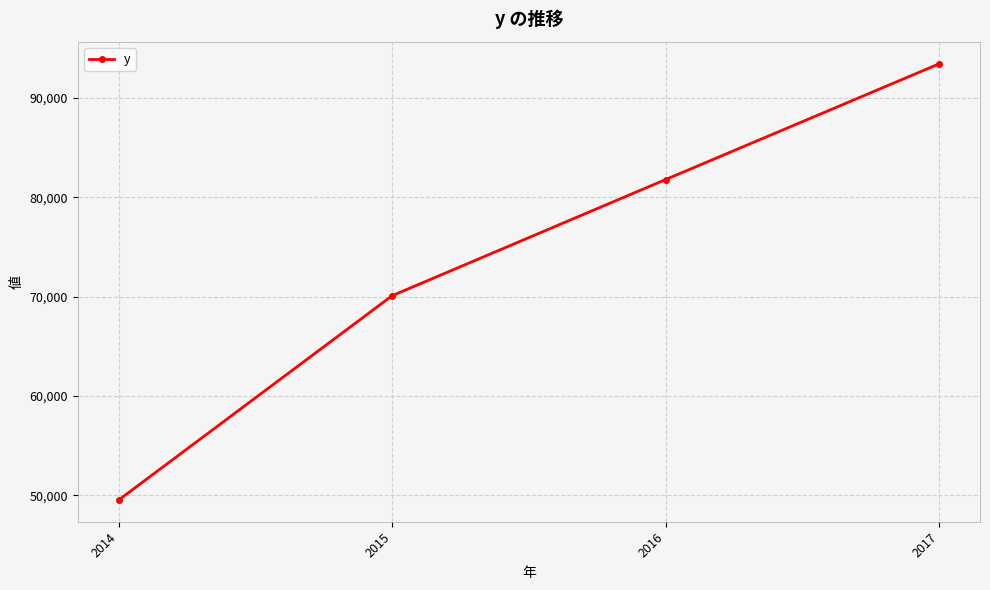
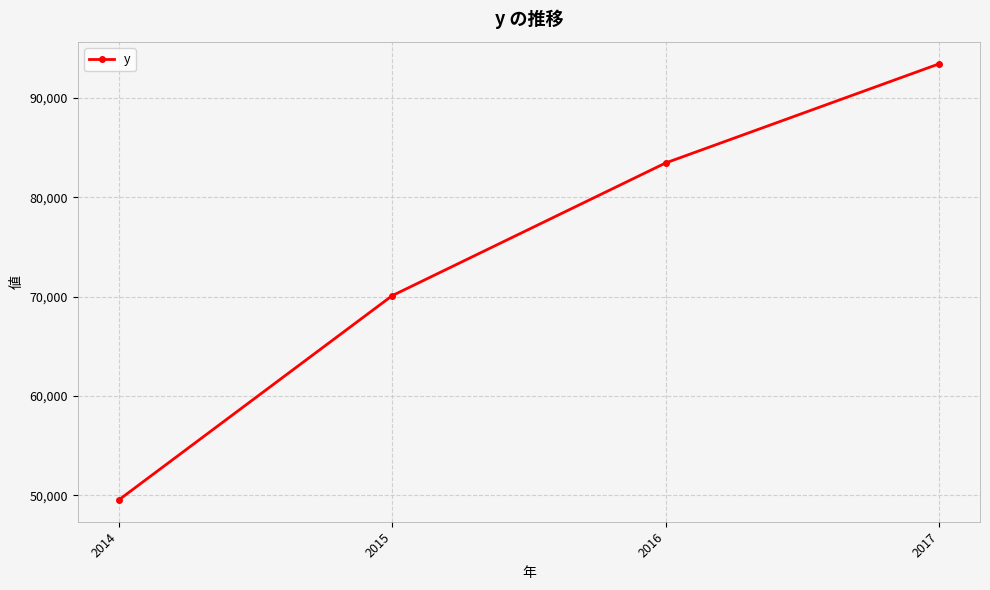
  {
    "2014": "50,000",
    "2015": "70,000",
-   "2016": "82,000",
+   "2016": "83,000",
    "2017": "93,000"
  }
